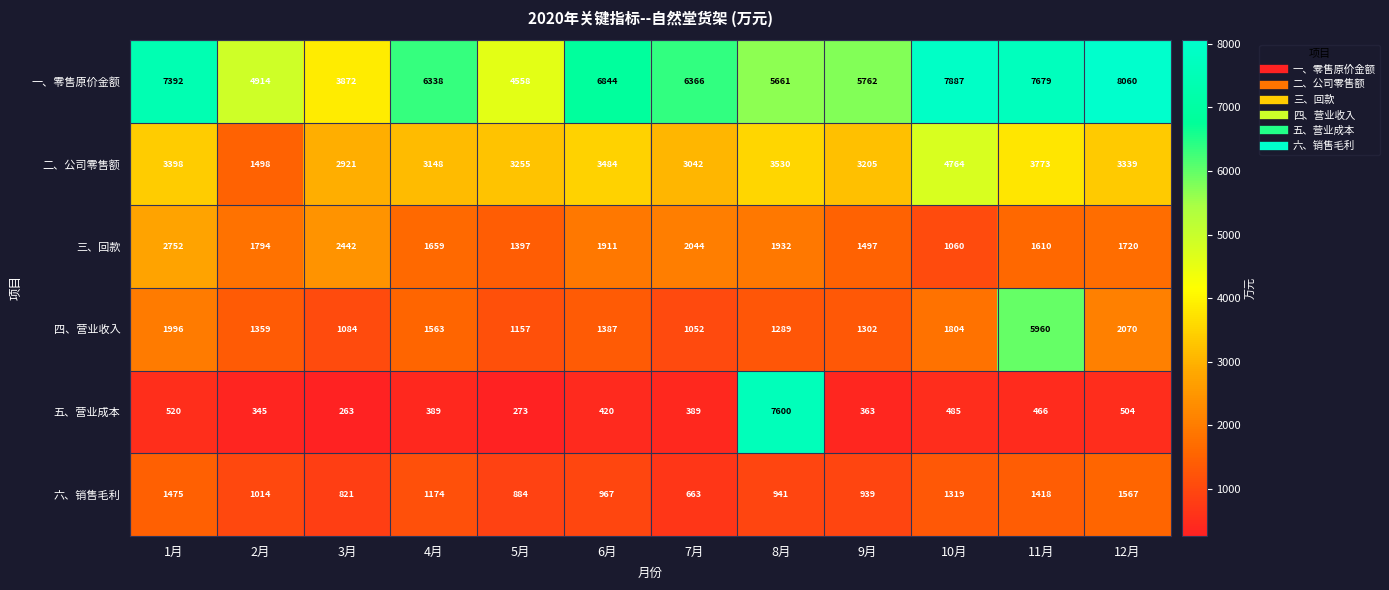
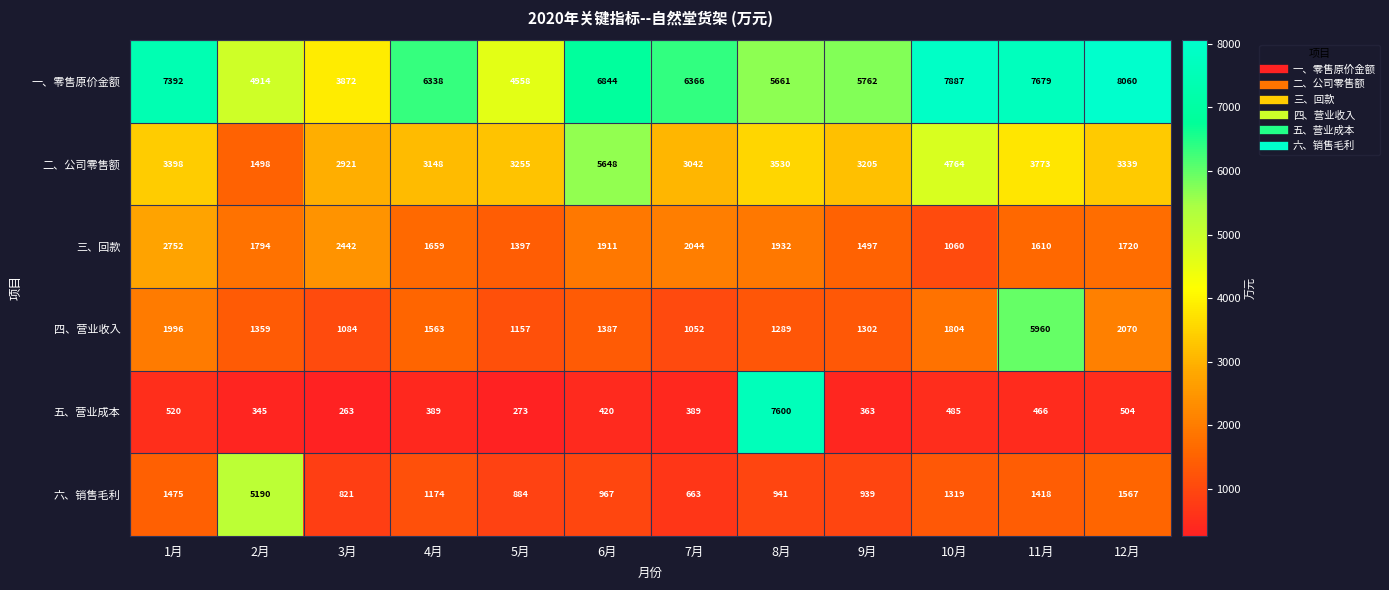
  {
    "一、零售原价金额": {
      "1月": 7392,
      "2月": 4914,
      "3月": 3872,
      "4月": 6338,
      "5月": 4558,
      "6月": 6844,
      "7月": 6366,
      "8月": 5661,
      "9月": 5762,
      "10月": 7887,
      "11月": 7679,
      "12月": 8060
    },
    "二、公司零售额": {
      "1月": 3398,
      "2月": 1498,
      "3月": 2921,
      "4月": 3148,
      "5月": 3255,
-     "6月": 3484,
+     "6月": 5648,
      "7月": 3042,
      "8月": 3530,
      "9月": 3205,
      "10月": 4764,
      "11月": 3773,
      "12月": 3339
    },
    "三、回款": {
      "1月": 2752,
      "2月": 1794,
      "3月": 2442,
      "4月": 1659,
      "5月": 1397,
      "6月": 1911,
      "7月": 2044,
      "8月": 1932,
      "9月": 1497,
      "10月": 1060,
      "11月": 1610,
      "12月": 1720
    },
    "四、营业收入": {
      "1月": 1996,
      "2月": 1359,
      "3月": 1084,
      "4月": 1563,
      "5月": 1157,
      "6月": 1387,
      "7月": 1052,
      "8月": 1289,
      "9月": 1302,
      "10月": 1804,
      "11月": 5960,
      "12月": 2070
    },
    "五、营业成本": {
      "1月": 520,
      "2月": 345,
      "3月": 263,
      "4月": 389,
      "5月": 273,
      "6月": 420,
      "7月": 389,
      "8月": 7600,
      "9月": 363,
      "10月": 485,
      "11月": 466,
      "12月": 504
    },
    "六、销售毛利": {
      "1月": 1475,
-     "2月": 1014,
+     "2月": 5190,
      "3月": 821,
      "4月": 1174,
      "5月": 884,
      "6月": 967,
      "7月": 663,
      "8月": 941,
      "9月": 939,
      "10月": 1319,
      "11月": 1418,
      "12月": 1567
    }
  }
